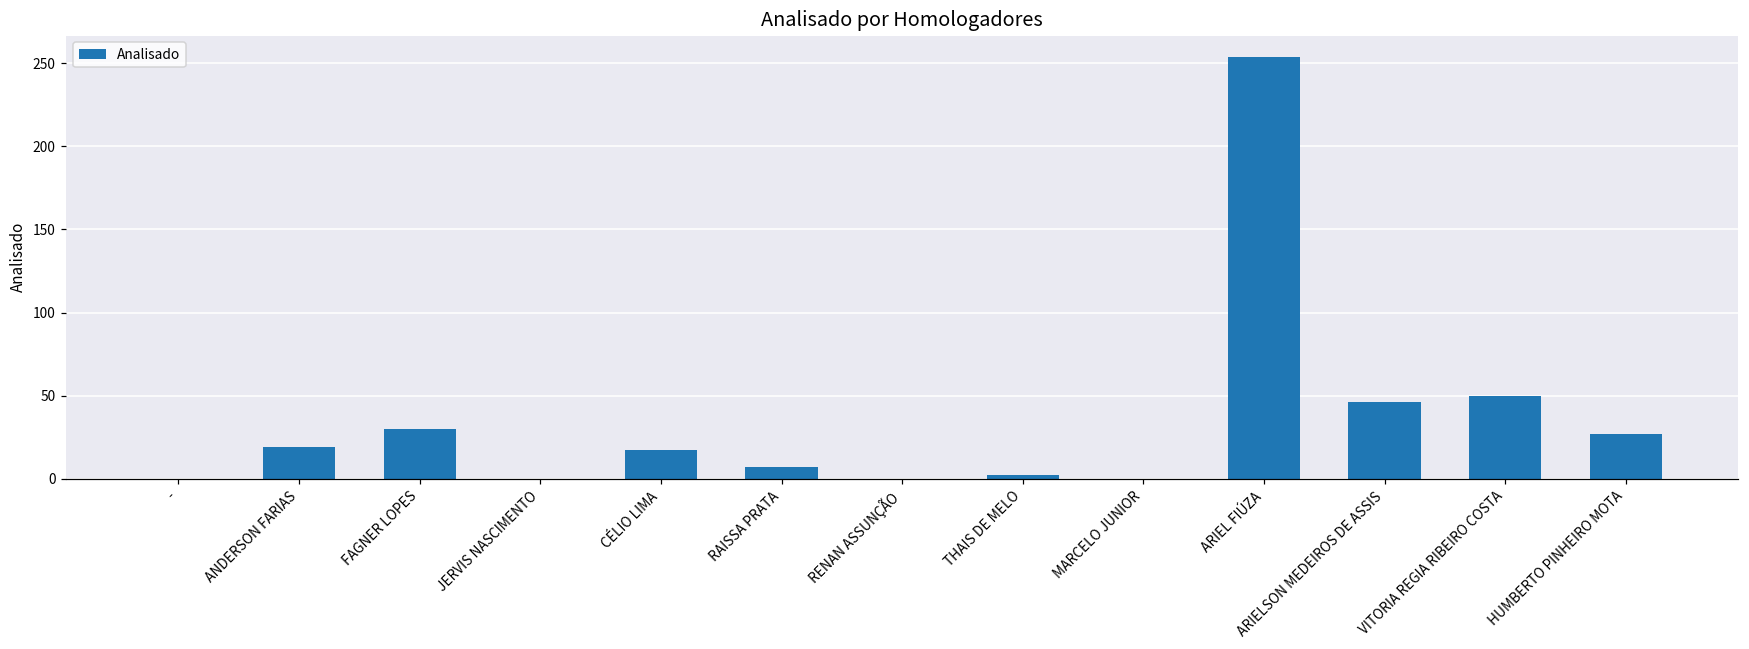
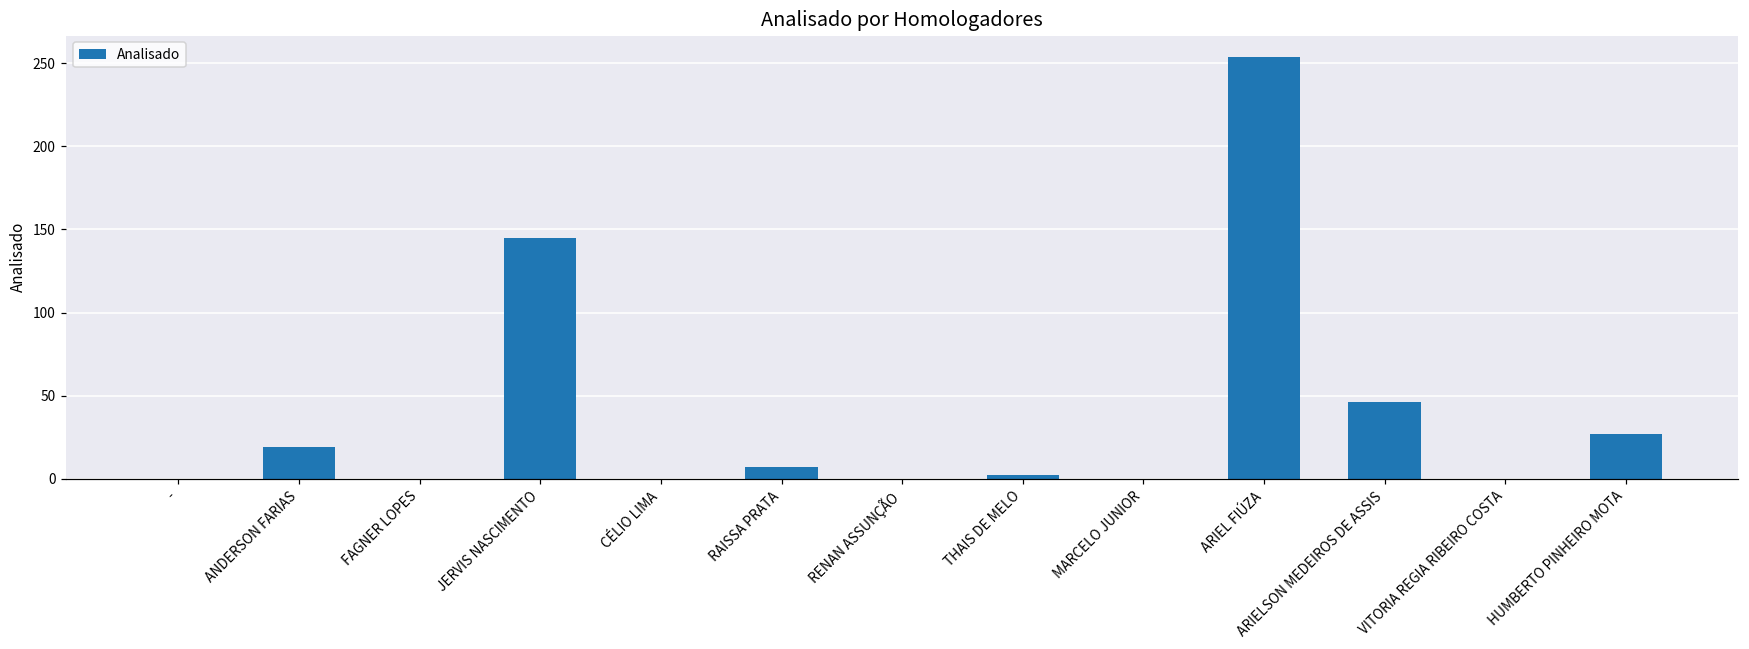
  {
    "-": 0,
    "ANDERSON FARIAS": 19,
-   "FAGNER LOPES": 30,
-   "JERVIS NASCIMENTO": 0,
-   "CÉLIO LIMA": 17,
+   "FAGNER LOPES": 0,
+   "JERVIS NASCIMENTO": 145,
+   "CÉLIO LIMA": 0,
    "RAISSA PRATA": 7,
    "RENAN ASSUNÇÃO": 0,
    "THAIS DE MELO": 2,
    "MARCELO JUNIOR": 0,
    "ARIEL FIÚZA": 254,
    "ARIELSON MEDEIROS DE ASSIS": 46,
-   "VITORIA REGIA RIBEIRO COSTA": 50,
+   "VITORIA REGIA RIBEIRO COSTA": 0,
    "HUMBERTO PINHEIRO MOTA": 27
  }
